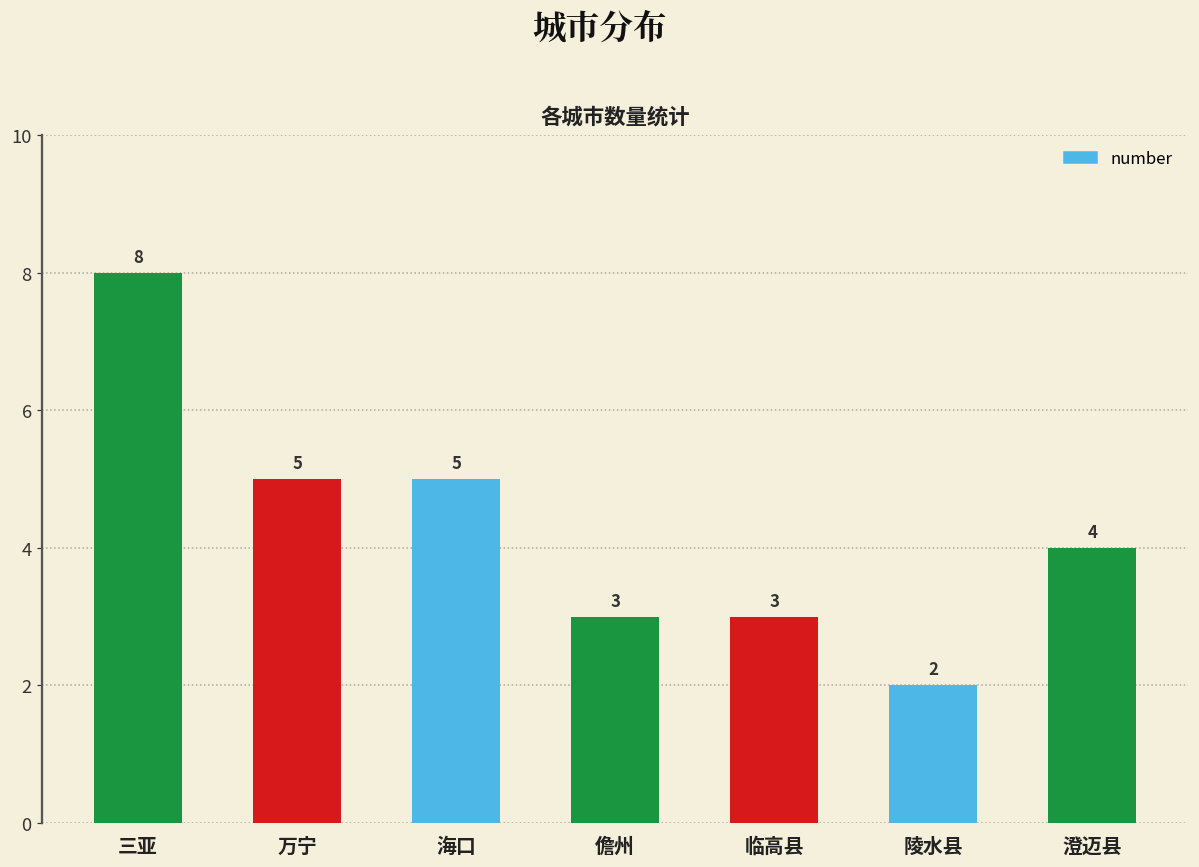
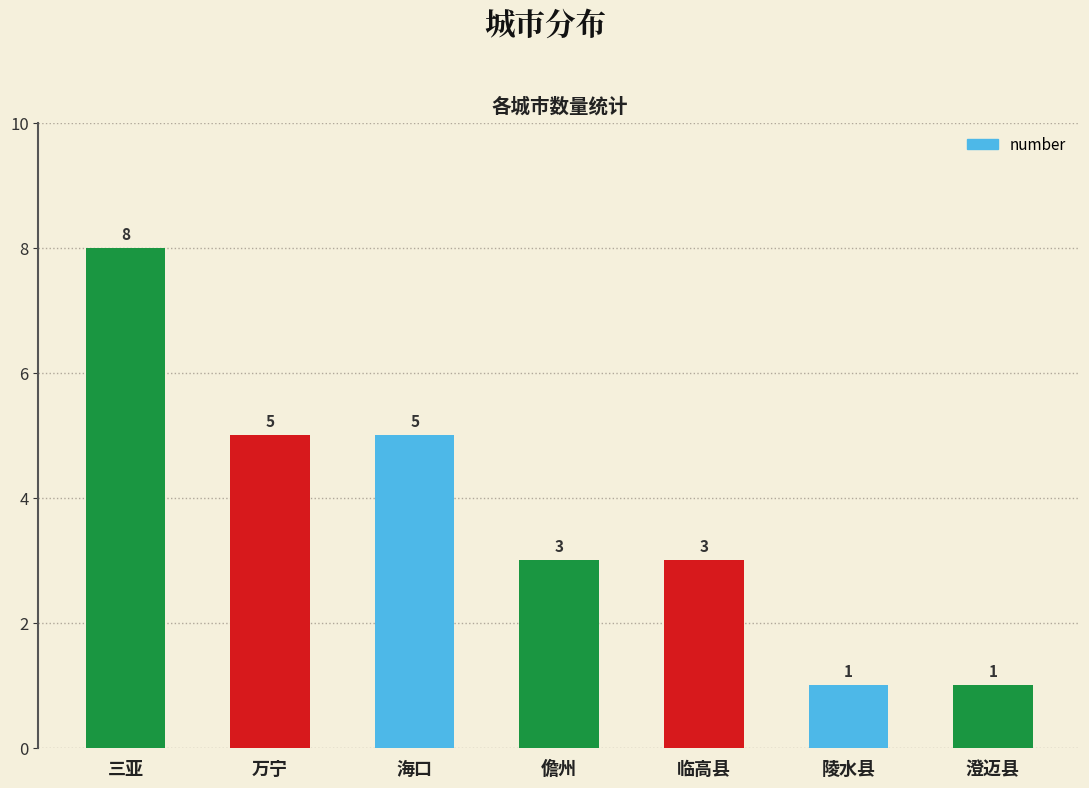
  {
    "三亚": 8,
    "万宁": 5,
    "海口": 5,
    "儋州": 3,
    "临高县": 3,
-   "陵水县": 2,
-   "澄迈县": 4
+   "陵水县": 1,
+   "澄迈县": 1
  }
